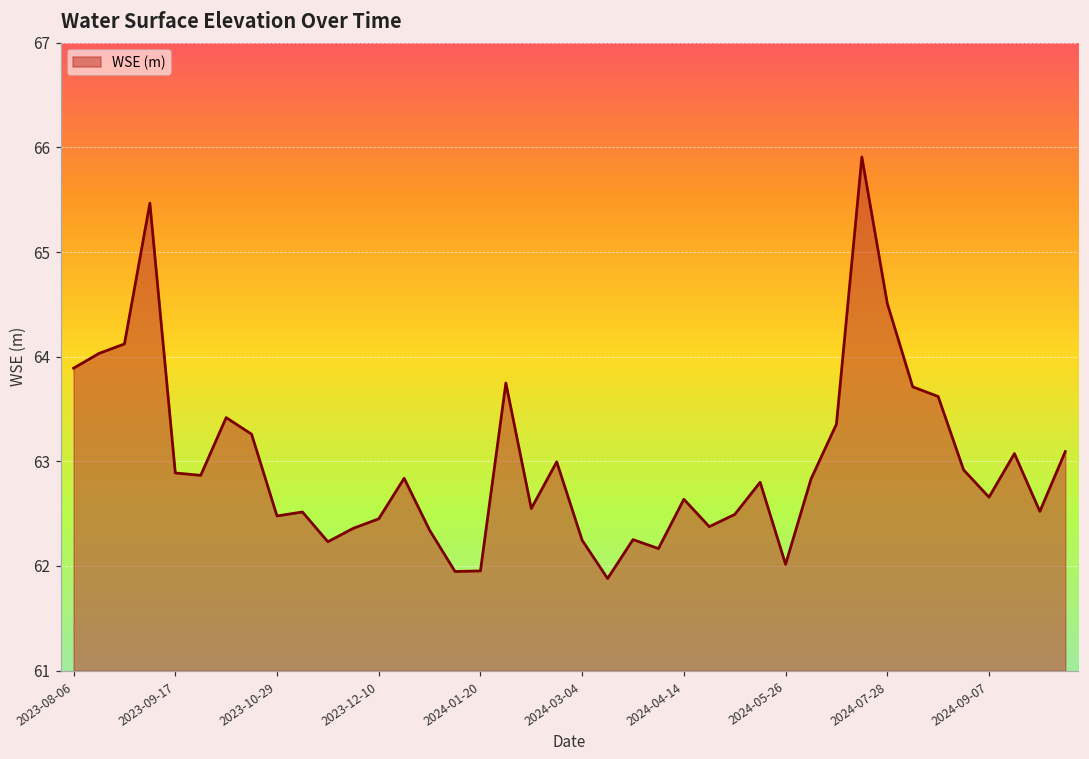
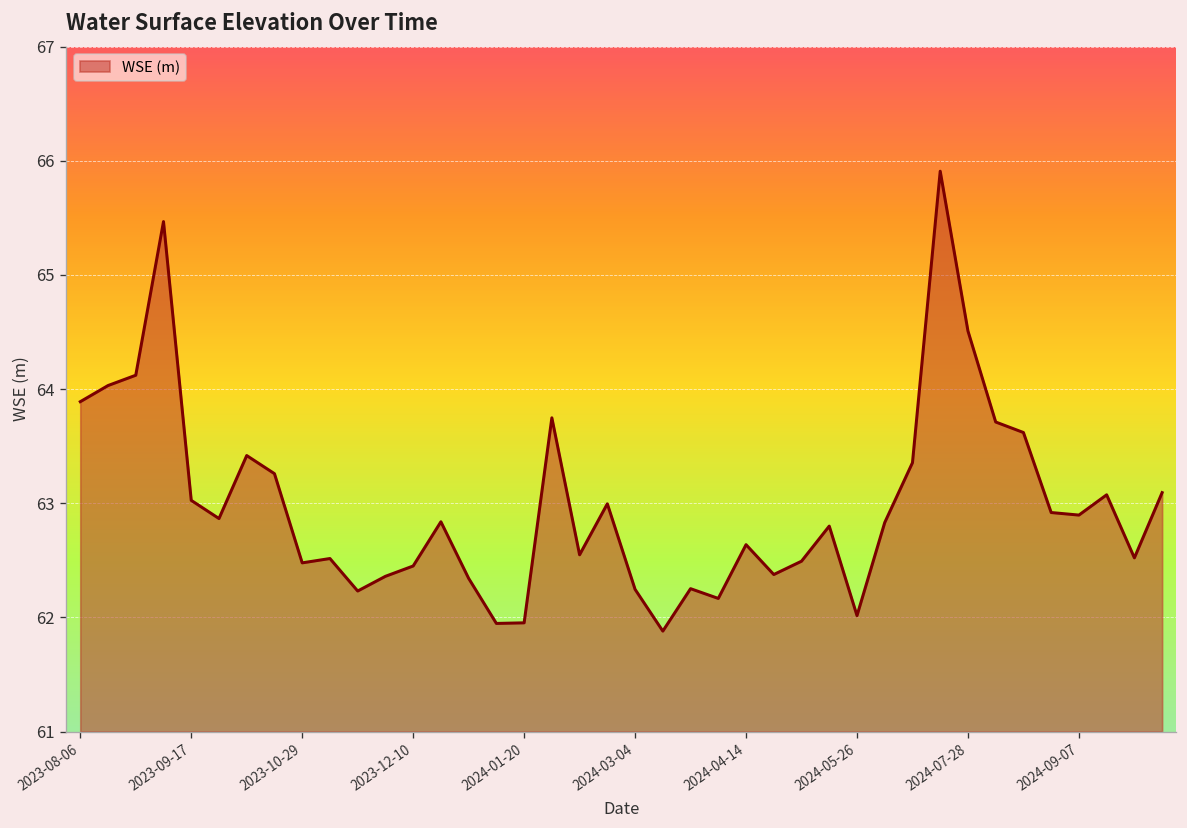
  {
    "2023-08-06": 63.9,
-   "2023-09-17": 62.9,
+   "2023-09-17": 63.0,
    "2023-10-29": 62.5,
    "2023-12-10": 62.5,
    "2024-01-20": 62.0,
    "2024-03-04": 62.2,
    "2024-04-14": 62.6,
    "2024-05-26": 62.0,
    "2024-07-28": 64.5,
-   "2024-09-07": 62.7
+   "2024-09-07": 62.9
  }
